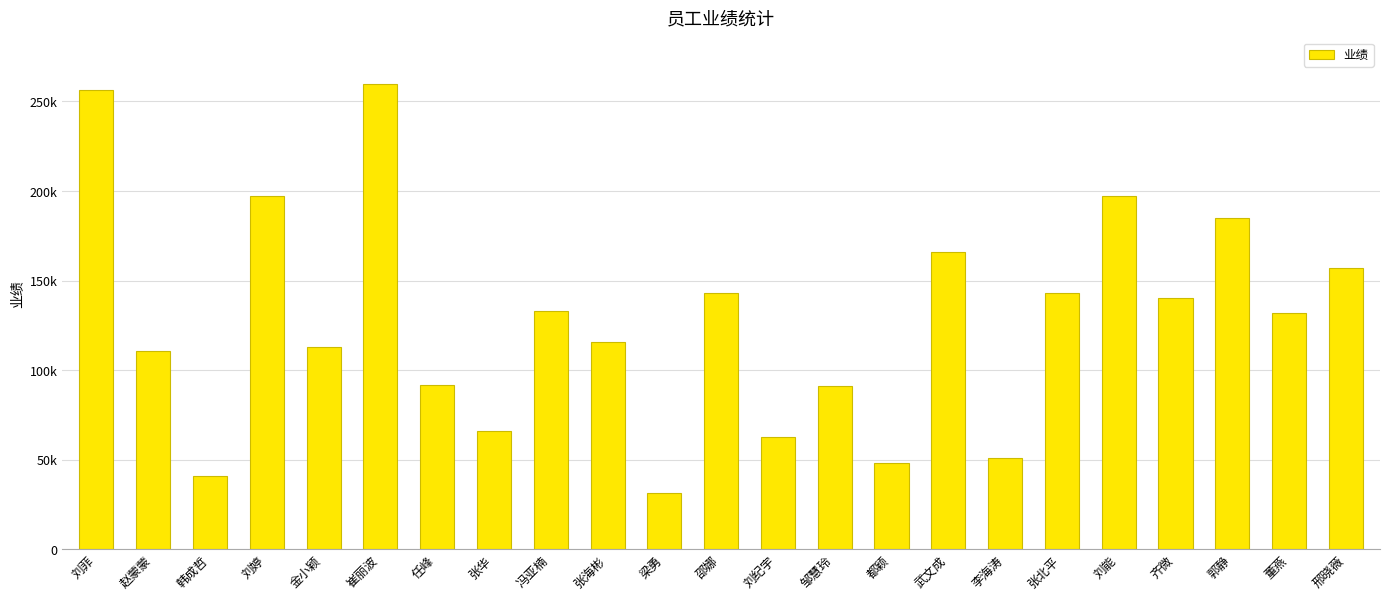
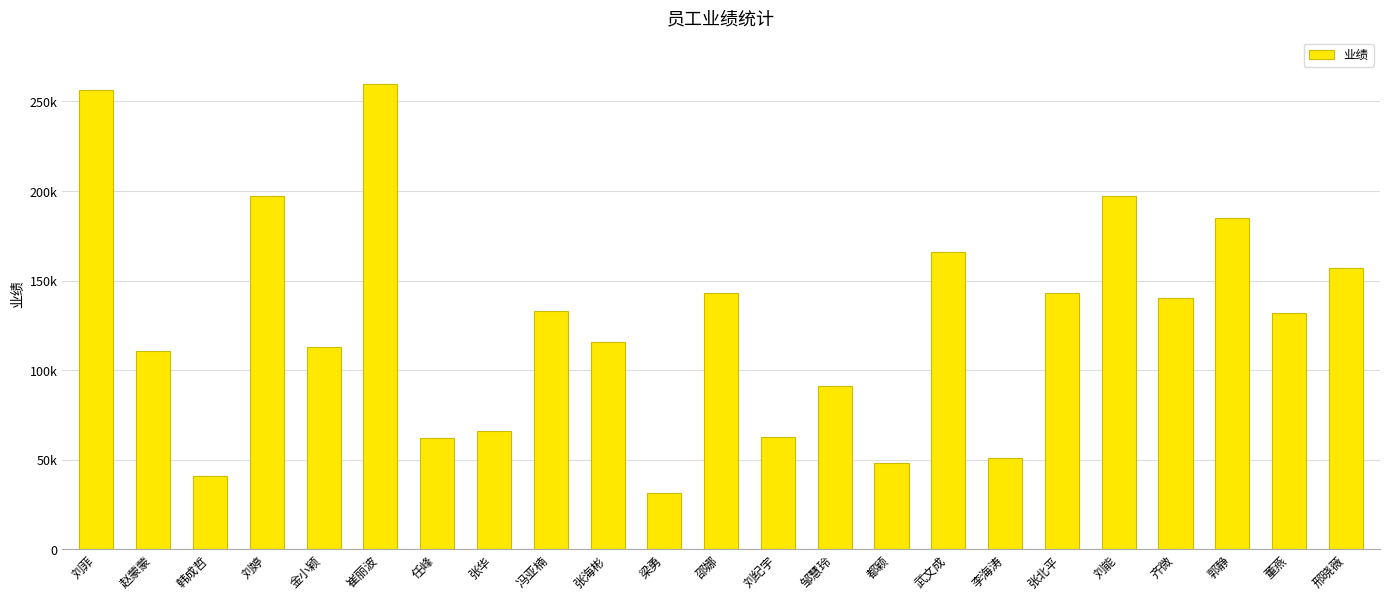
  {
    "刘菲": 257000,
    "赵蒙蒙": 111000,
    "韩成哲": 41000,
    "刘婷": 197000,
    "金小颖": 113000,
    "崔丽波": 260000,
-   "任峰": 92000,
+   "任峰": 62000,
    "张华": 66000,
    "冯亚楠": 133000,
    "张海彬": 116000,
    "梁勇": 31000,
    "邵娜": 143000,
    "刘纪宇": 63000,
    "邹慧玲": 91000,
    "都颖": 48000,
    "武文成": 166000,
    "李海涛": 51000,
    "张北平": 143000,
    "刘能": 197000,
    "齐微": 140000,
    "郭静": 185000,
    "董燕": 132000,
    "邢晓薇": 157000
  }
